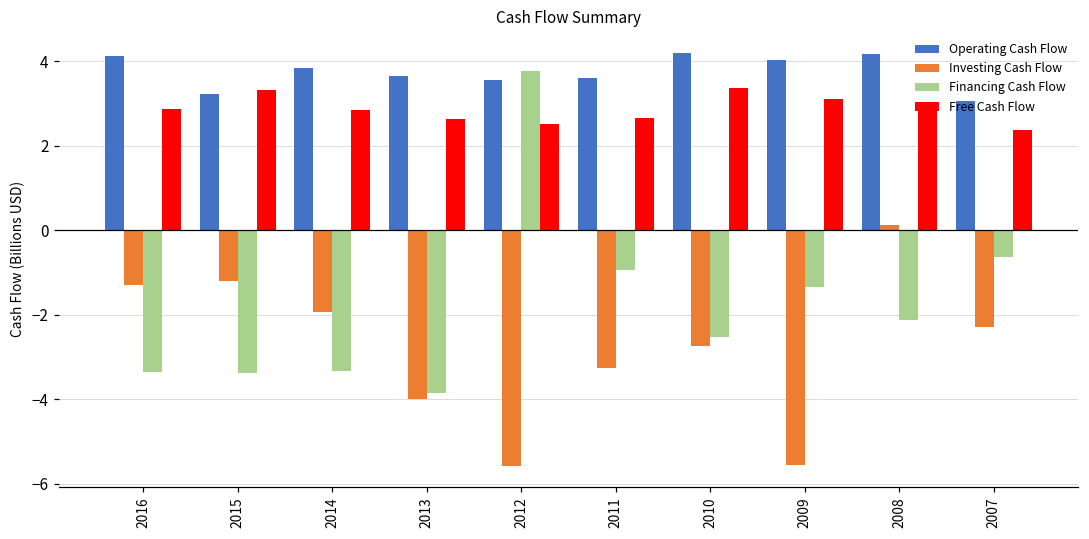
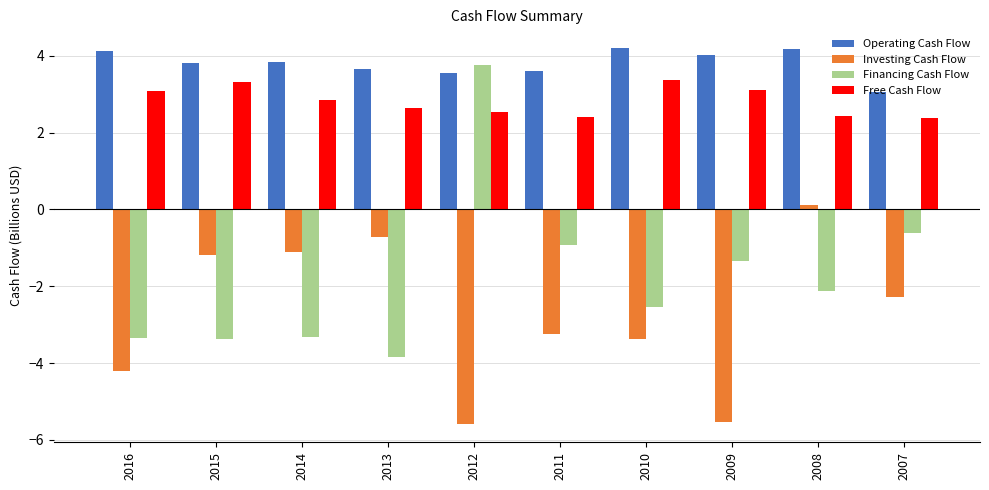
  {
    "Operating Cash Flow": {
      "2016": 4.1,
-     "2015": 3.2,
+     "2015": 3.8,
      "2014": 3.8,
      "2013": 3.7,
      "2012": 3.6,
      "2011": 3.6,
      "2010": 4.2,
      "2009": 4.0,
      "2008": 4.2,
      "2007": 3.1
    },
    "Investing Cash Flow": {
-     "2016": -1.3,
+     "2016": -4.2,
      "2015": -1.2,
-     "2014": -1.9,
-     "2013": -4.0,
+     "2014": -1.1,
+     "2013": -0.7,
      "2012": -5.6,
      "2011": -3.3,
-     "2010": -2.7,
+     "2010": -3.4,
      "2009": -5.5,
      "2008": 0.1,
      "2007": -2.3
    },
    "Financing Cash Flow": {
      "2016": -3.4,
      "2015": -3.4,
      "2014": -3.3,
      "2013": -3.9,
      "2012": 3.8,
      "2011": -0.9,
      "2010": -2.5,
      "2009": -1.3,
      "2008": -2.1,
      "2007": -0.6
    },
    "Free Cash Flow": {
-     "2016": 2.9,
+     "2016": 3.1,
      "2015": 3.3,
      "2014": 2.9,
      "2013": 2.6,
      "2012": 2.5,
-     "2011": 2.6,
+     "2011": 2.4,
      "2010": 3.4,
      "2009": 3.1,
-     "2008": 2.9,
+     "2008": 2.4,
      "2007": 2.4
    }
  }
